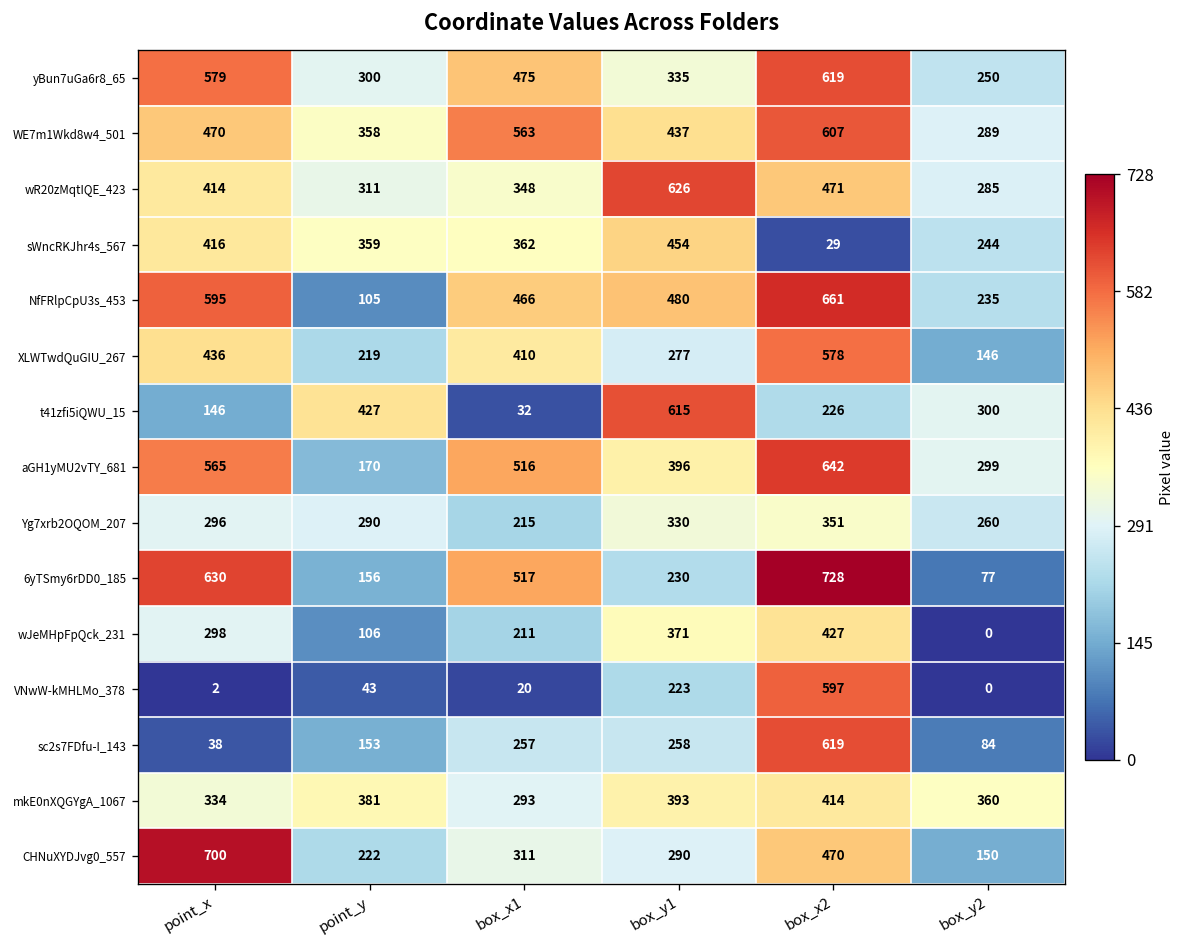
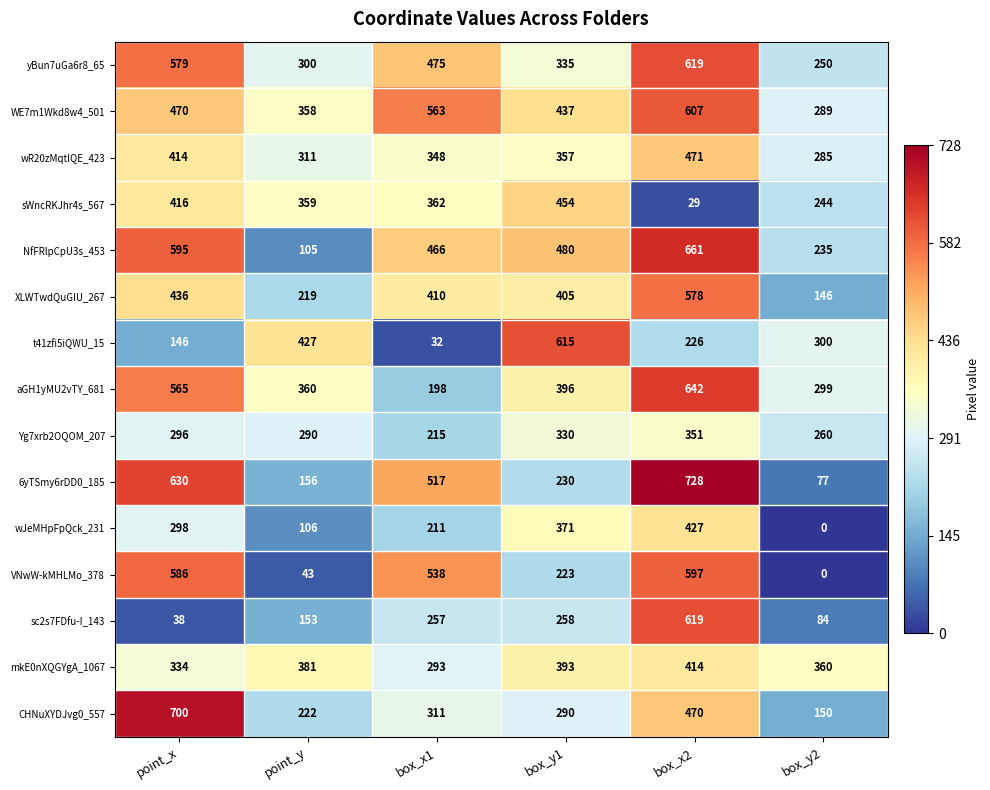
  {
    "yBun7uGa6r8_65": {
      "point_x": 579,
      "point_y": 300,
      "box_x1": 475,
      "box_y1": 335,
      "box_x2": 619,
      "box_y2": 250
    },
    "WE7m1Wkd8w4_501": {
      "point_x": 470,
      "point_y": 358,
      "box_x1": 563,
      "box_y1": 437,
      "box_x2": 607,
      "box_y2": 289
    },
    "wR20zMqtIQE_423": {
      "point_x": 414,
      "point_y": 311,
      "box_x1": 348,
-     "box_y1": 626,
+     "box_y1": 357,
      "box_x2": 471,
      "box_y2": 285
    },
    "sWncRKJhr4s_567": {
      "point_x": 416,
      "point_y": 359,
      "box_x1": 362,
      "box_y1": 454,
      "box_x2": 29,
      "box_y2": 244
    },
    "NfFRlpCpU3s_453": {
      "point_x": 595,
      "point_y": 105,
      "box_x1": 466,
      "box_y1": 480,
      "box_x2": 661,
      "box_y2": 235
    },
    "XLWTwdQuGIU_267": {
      "point_x": 436,
      "point_y": 219,
      "box_x1": 410,
-     "box_y1": 277,
+     "box_y1": 405,
      "box_x2": 578,
      "box_y2": 146
    },
    "t41zfi5iQWU_15": {
      "point_x": 146,
      "point_y": 427,
      "box_x1": 32,
      "box_y1": 615,
      "box_x2": 226,
      "box_y2": 300
    },
    "aGH1yMU2vTY_681": {
      "point_x": 565,
-     "point_y": 170,
-     "box_x1": 516,
+     "point_y": 360,
+     "box_x1": 198,
      "box_y1": 396,
      "box_x2": 642,
      "box_y2": 299
    },
    "Yg7xrb2OQOM_207": {
      "point_x": 296,
      "point_y": 290,
      "box_x1": 215,
      "box_y1": 330,
      "box_x2": 351,
      "box_y2": 260
    },
    "6yTSmy6rDD0_185": {
      "point_x": 630,
      "point_y": 156,
      "box_x1": 517,
      "box_y1": 230,
      "box_x2": 728,
      "box_y2": 77
    },
    "wJeMHpFpQck_231": {
      "point_x": 298,
      "point_y": 106,
      "box_x1": 211,
      "box_y1": 371,
      "box_x2": 427,
      "box_y2": 0
    },
    "VNwW-kMHLMo_378": {
-     "point_x": 2,
+     "point_x": 586,
      "point_y": 43,
-     "box_x1": 20,
+     "box_x1": 538,
      "box_y1": 223,
      "box_x2": 597,
      "box_y2": 0
    },
    "sc2s7FDfu-I_143": {
      "point_x": 38,
      "point_y": 153,
      "box_x1": 257,
      "box_y1": 258,
      "box_x2": 619,
      "box_y2": 84
    },
    "mkE0nXQGYgA_1067": {
      "point_x": 334,
      "point_y": 381,
      "box_x1": 293,
      "box_y1": 393,
      "box_x2": 414,
      "box_y2": 360
    },
    "CHNuXYDJvg0_557": {
      "point_x": 700,
      "point_y": 222,
      "box_x1": 311,
      "box_y1": 290,
      "box_x2": 470,
      "box_y2": 150
    }
  }
